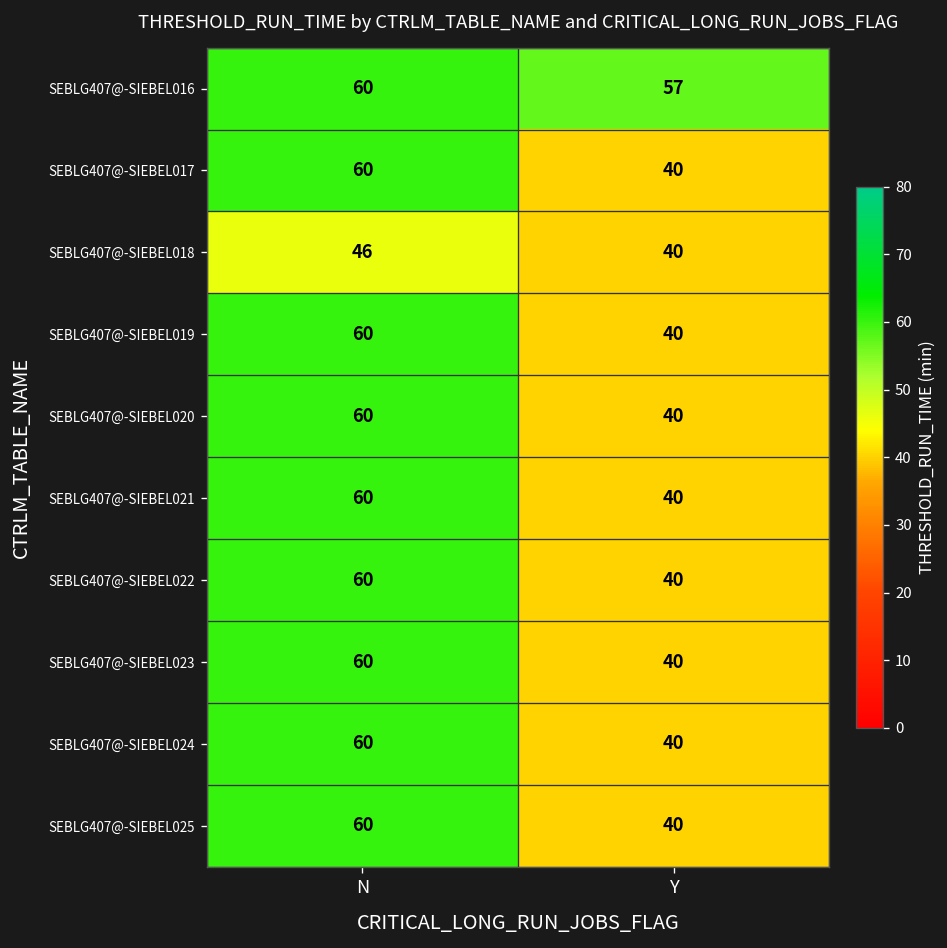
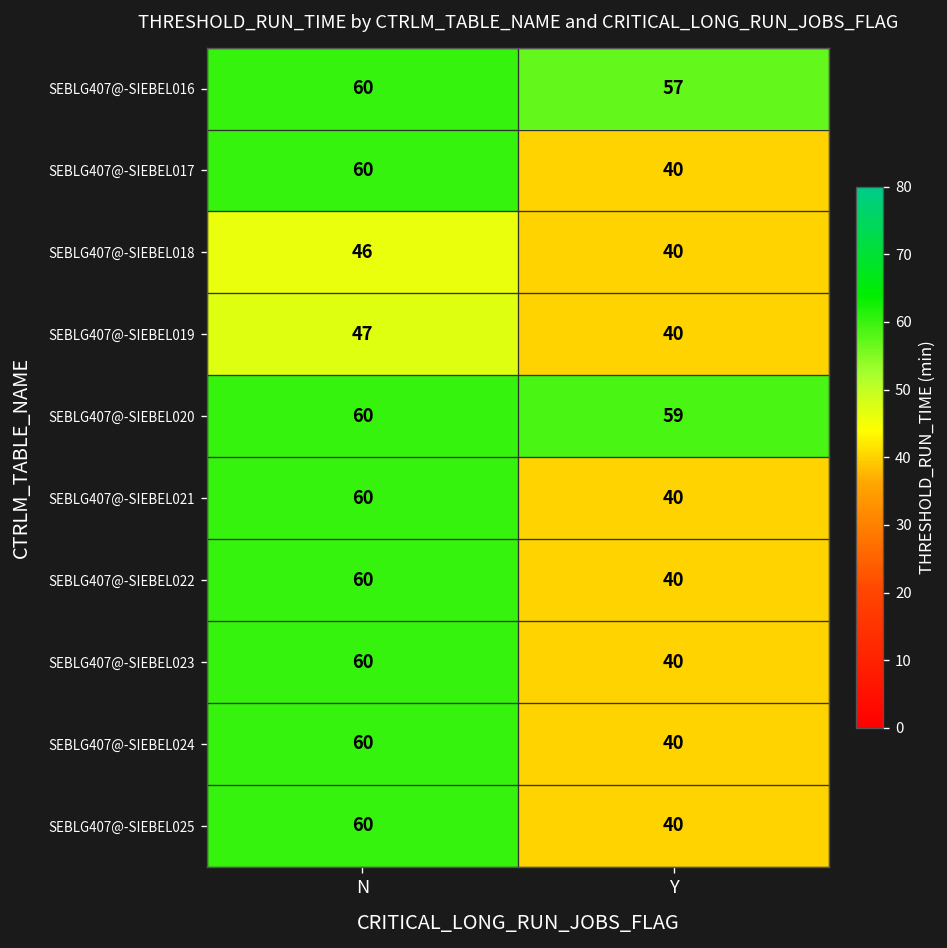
  {
    "SEBLG407@-SIEBEL016": {
      "N": 60,
      "Y": 57
    },
    "SEBLG407@-SIEBEL017": {
      "N": 60,
      "Y": 40
    },
    "SEBLG407@-SIEBEL018": {
      "N": 46,
      "Y": 40
    },
    "SEBLG407@-SIEBEL019": {
-     "N": 60,
+     "N": 47,
      "Y": 40
    },
    "SEBLG407@-SIEBEL020": {
      "N": 60,
-     "Y": 40
+     "Y": 59
    },
    "SEBLG407@-SIEBEL021": {
      "N": 60,
      "Y": 40
    },
    "SEBLG407@-SIEBEL022": {
      "N": 60,
      "Y": 40
    },
    "SEBLG407@-SIEBEL023": {
      "N": 60,
      "Y": 40
    },
    "SEBLG407@-SIEBEL024": {
      "N": 60,
      "Y": 40
    },
    "SEBLG407@-SIEBEL025": {
      "N": 60,
      "Y": 40
    }
  }
